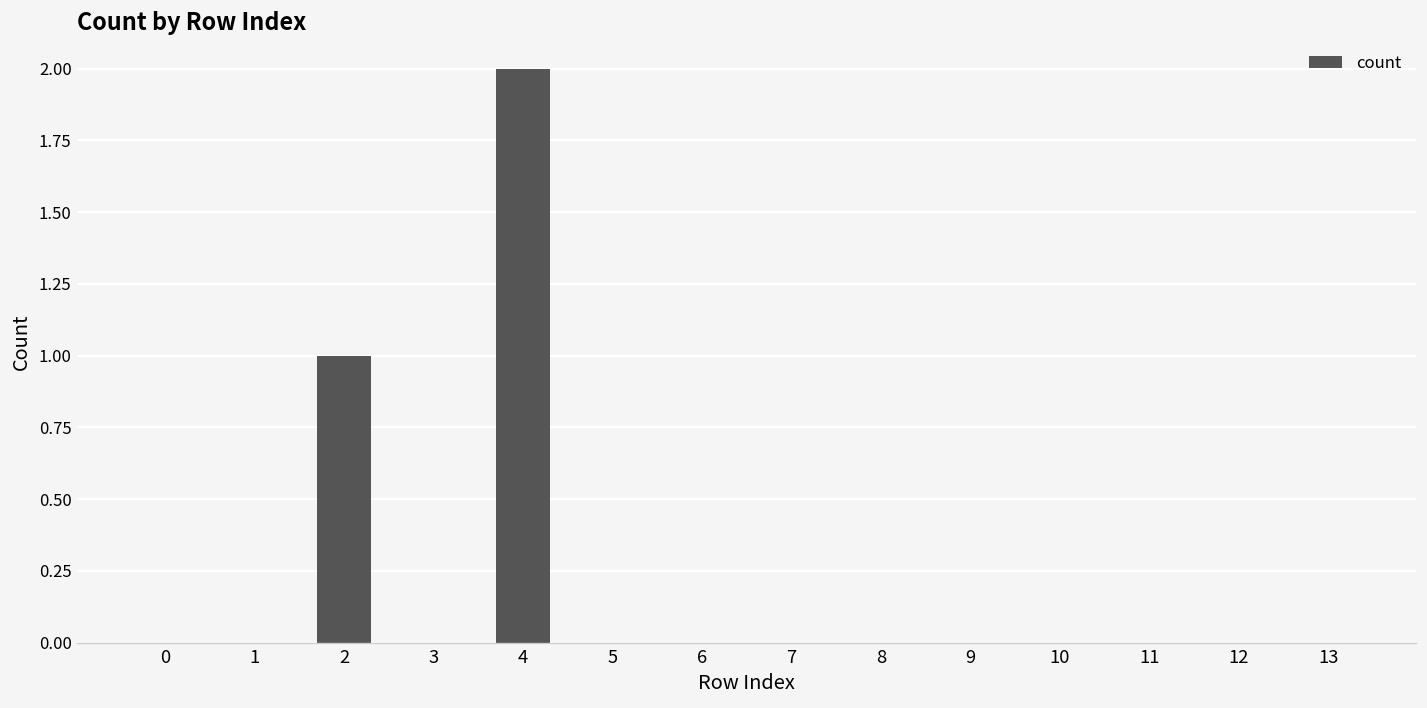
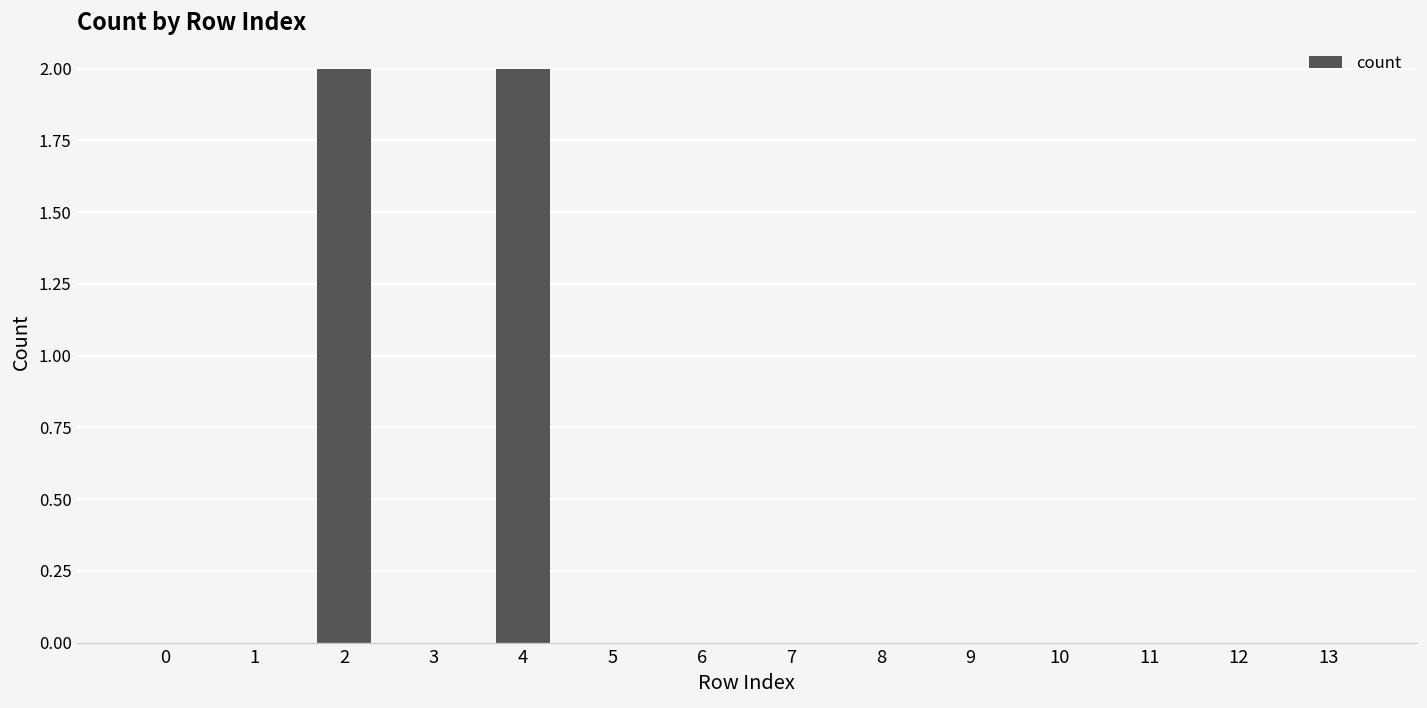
  {
    "0": 0,
    "1": 0,
-   "2": 1,
+   "2": 2,
    "3": 0,
    "4": 2,
    "5": 0,
    "6": 0,
    "7": 0,
    "8": 0,
    "9": 0,
    "10": 0,
    "11": 0,
    "12": 0,
    "13": 0
  }
